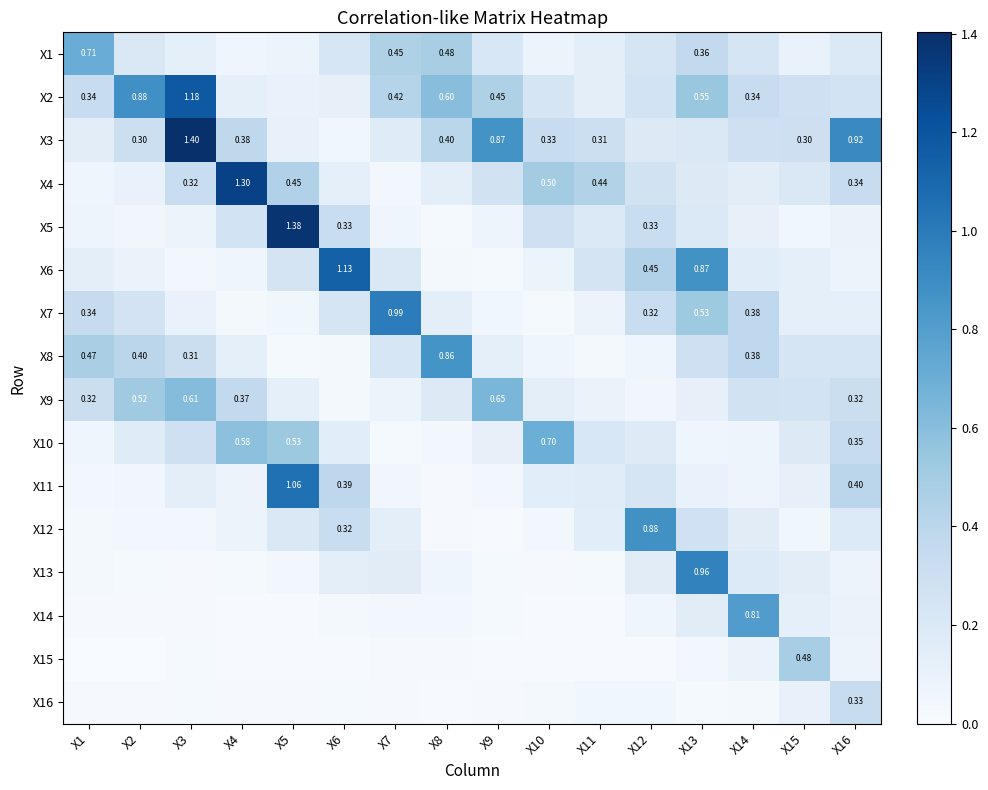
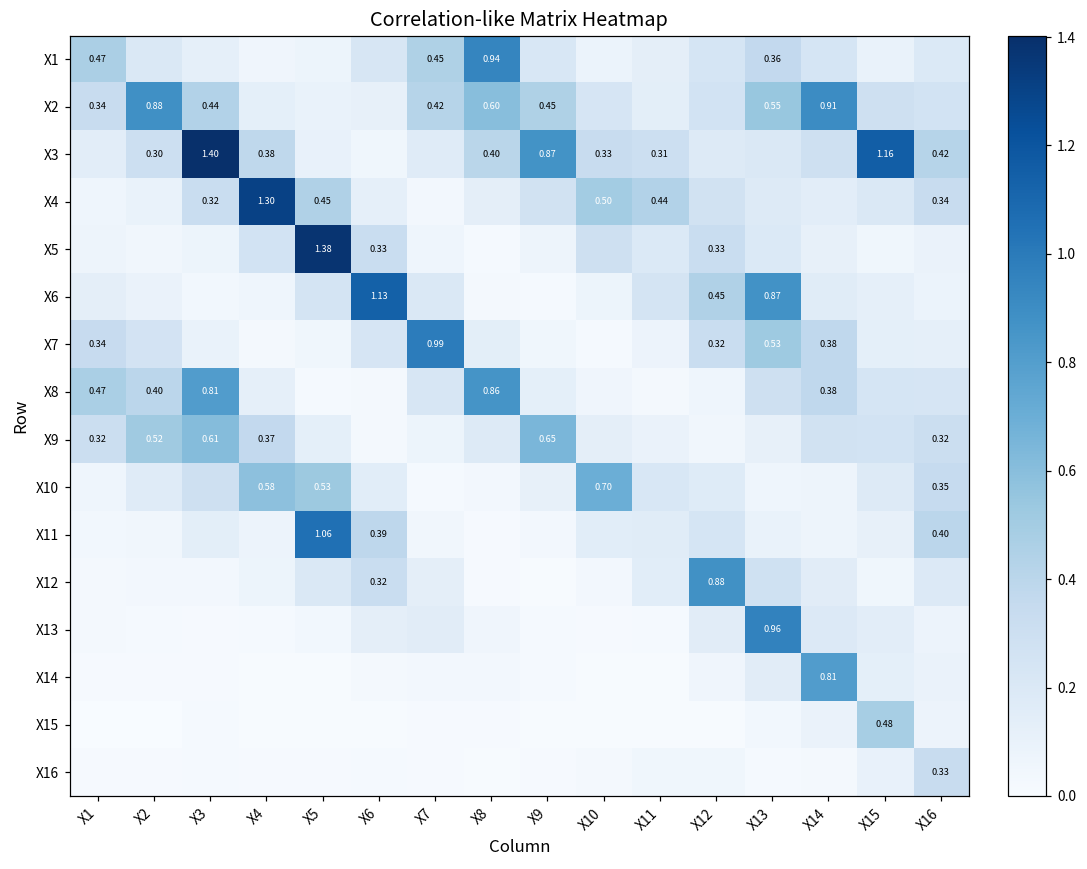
  {
    "X1": {
-     "X1": 0.71,
+     "X1": 0.47,
      "X7": 0.45,
-     "X8": 0.48,
+     "X8": 0.94,
      "X13": 0.36
    },
    "X2": {
      "X1": 0.34,
      "X2": 0.88,
-     "X3": 1.18,
+     "X3": 0.44,
      "X7": 0.42,
      "X8": 0.60,
      "X9": 0.45,
      "X13": 0.55,
-     "X14": 0.34
+     "X14": 0.91
    },
    "X3": {
      "X2": 0.30,
      "X3": 1.40,
      "X4": 0.38,
      "X8": 0.40,
      "X9": 0.87,
      "X10": 0.33,
      "X11": 0.31,
-     "X15": 0.30,
-     "X16": 0.92
+     "X15": 1.16,
+     "X16": 0.42
    },
    "X4": {
      "X3": 0.32,
      "X4": 1.30,
      "X5": 0.45,
      "X10": 0.50,
      "X11": 0.44,
      "X16": 0.34
    },
    "X5": {
      "X5": 1.38,
      "X6": 0.33,
      "X12": 0.33
    },
    "X6": {
      "X6": 1.13,
      "X12": 0.45,
      "X13": 0.87
    },
    "X7": {
      "X1": 0.34,
      "X7": 0.99,
      "X12": 0.32,
      "X13": 0.53,
      "X14": 0.38
    },
    "X8": {
      "X1": 0.47,
      "X2": 0.40,
-     "X3": 0.31,
+     "X3": 0.81,
      "X8": 0.86,
      "X14": 0.38
    },
    "X9": {
      "X1": 0.32,
      "X2": 0.52,
      "X3": 0.61,
      "X4": 0.37,
      "X9": 0.65,
      "X16": 0.32
    },
    "X10": {
      "X4": 0.58,
      "X5": 0.53,
      "X10": 0.70,
      "X16": 0.35
    },
    "X11": {
      "X5": 1.06,
      "X6": 0.39,
      "X16": 0.40
    },
    "X12": {
      "X6": 0.32,
      "X12": 0.88
    },
    "X13": {
      "X13": 0.96
    },
    "X14": {
      "X14": 0.81
    },
    "X15": {
      "X15": 0.48
    },
    "X16": {
      "X16": 0.33
    }
  }
